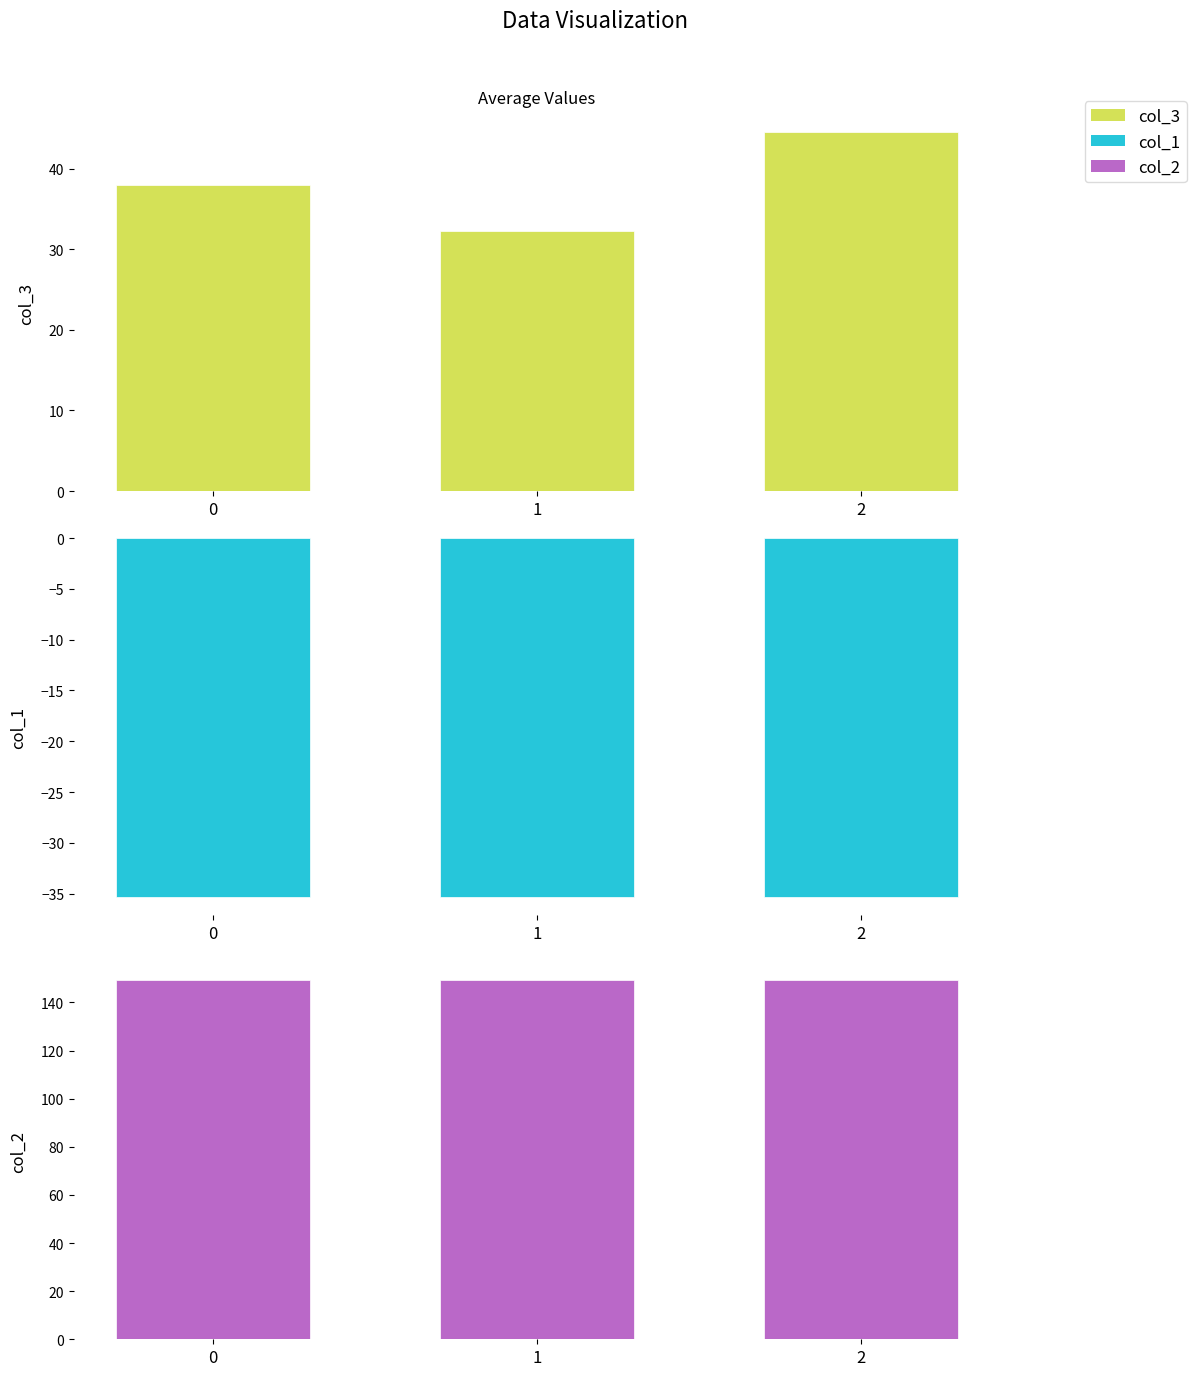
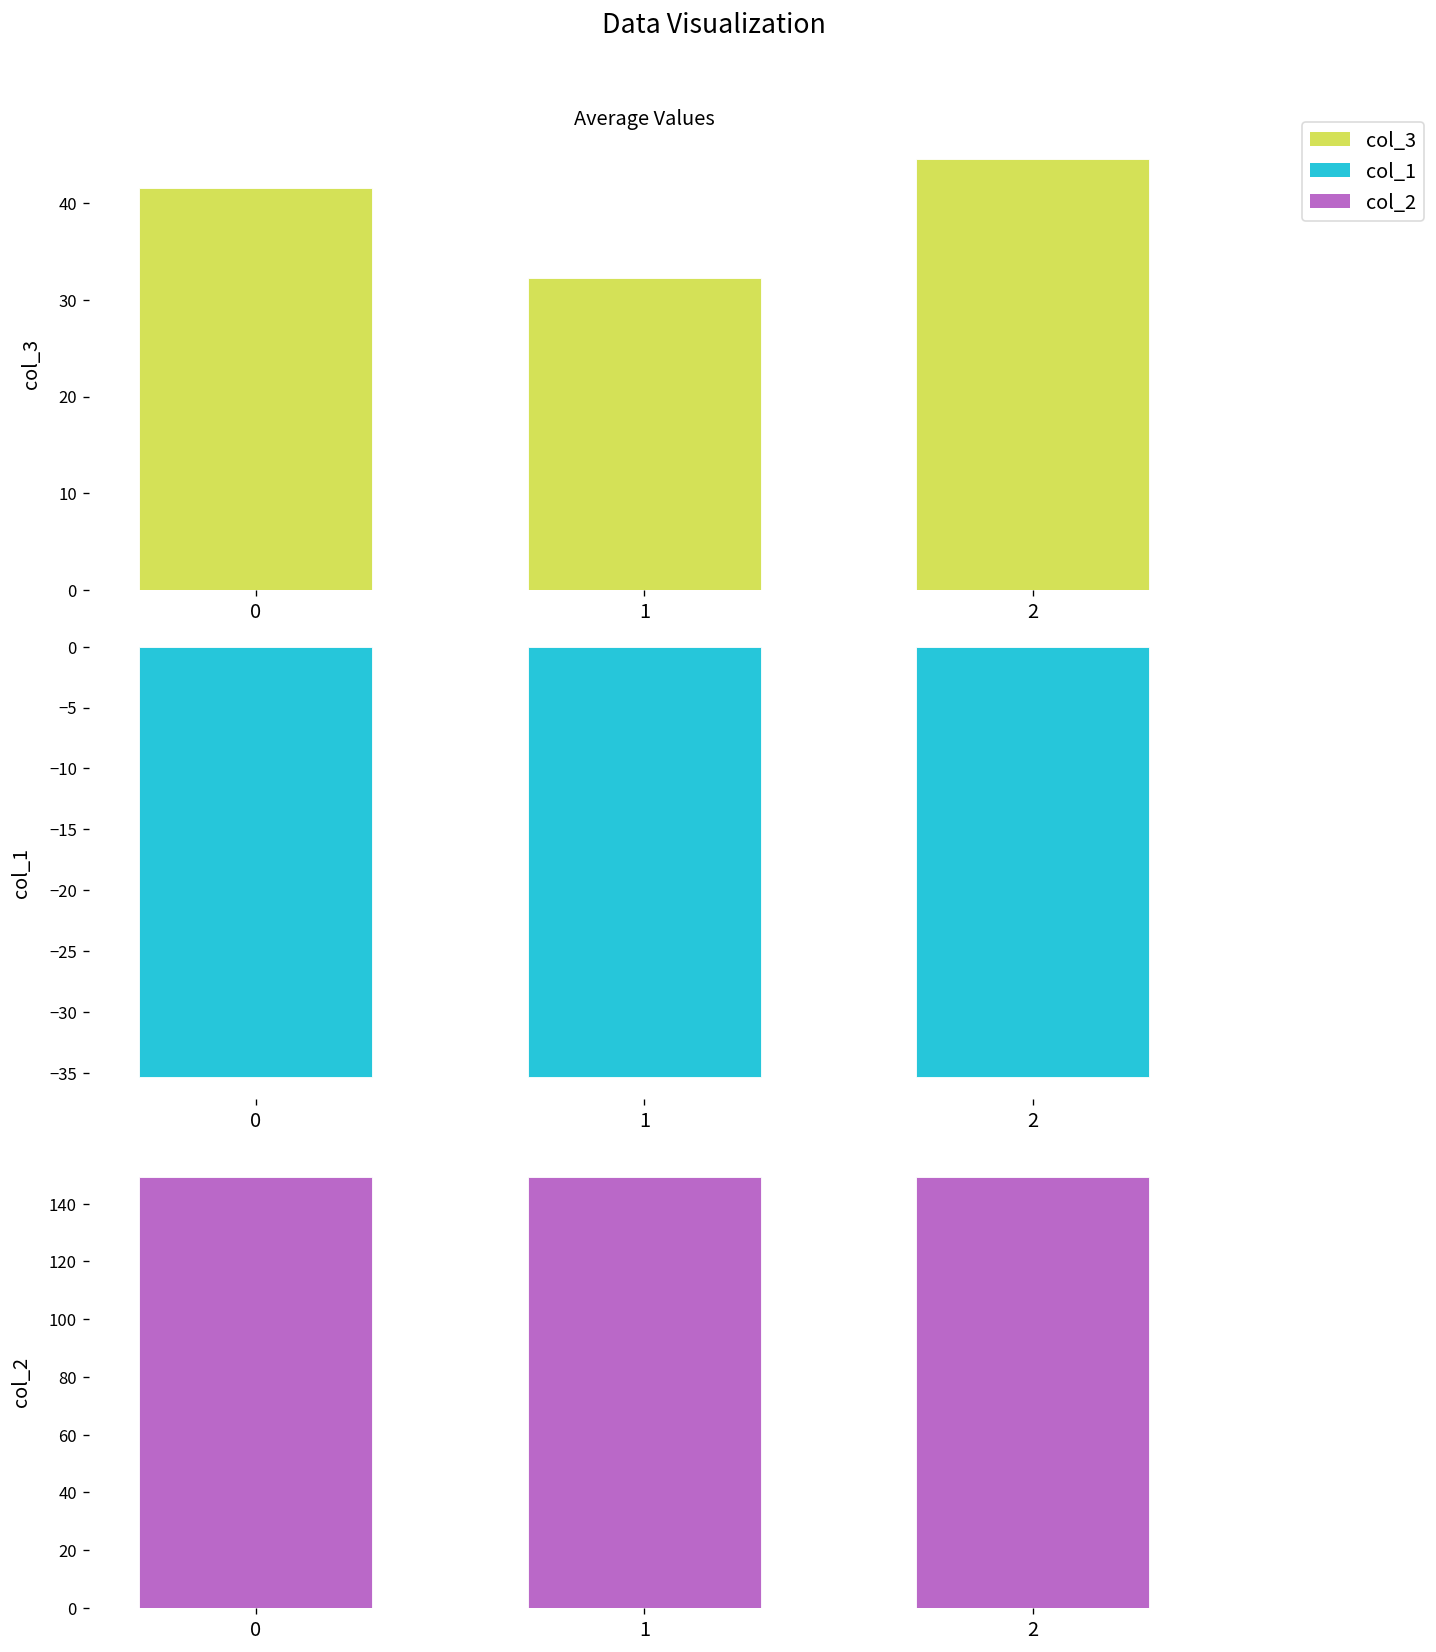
  {
    "Average Values": {
-     "0": 38,
+     "0": 42,
      "1": 32,
      "2": 45
    }
  }
